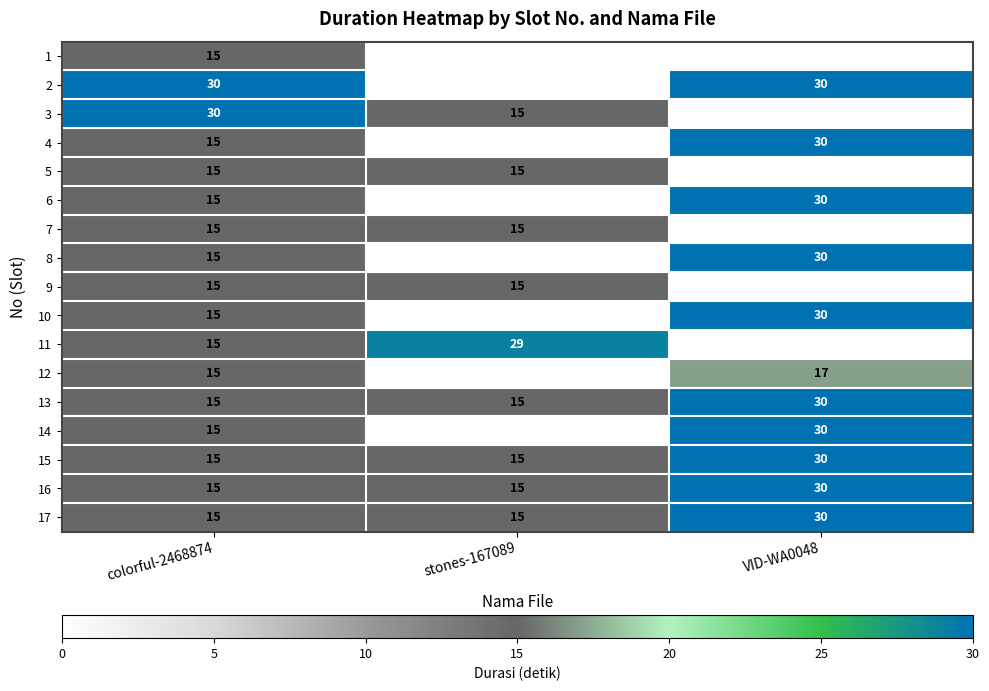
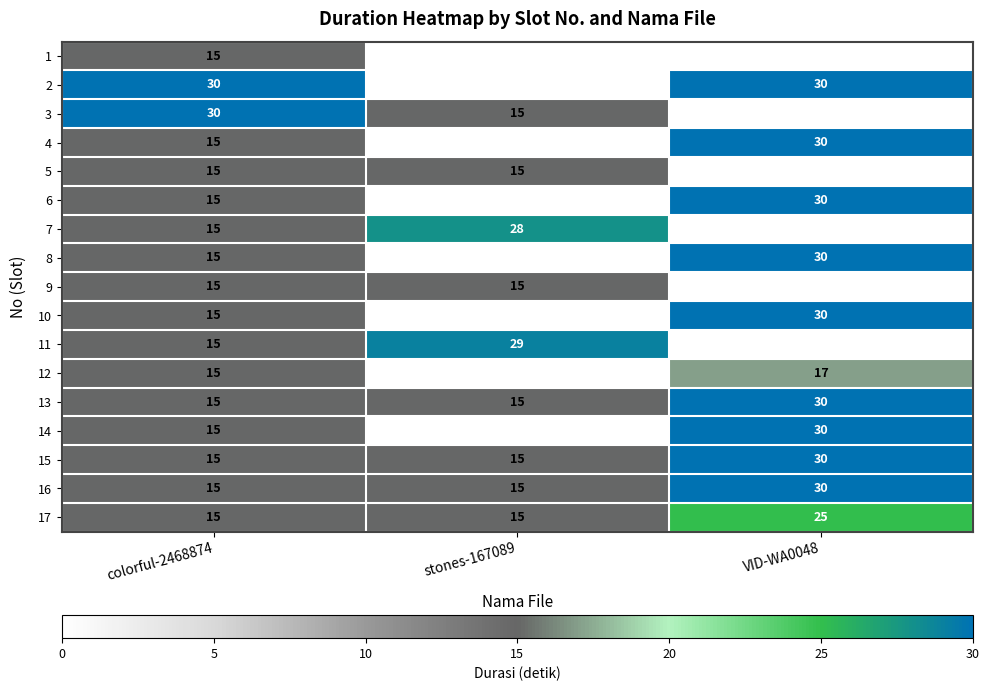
  {
    "1": {
      "colorful-2468874": 15
    },
    "2": {
      "colorful-2468874": 30,
      "VID-WA0048": 30
    },
    "3": {
      "colorful-2468874": 30,
      "stones-167089": 15
    },
    "4": {
      "colorful-2468874": 15,
      "VID-WA0048": 30
    },
    "5": {
      "colorful-2468874": 15,
      "stones-167089": 15
    },
    "6": {
      "colorful-2468874": 15,
      "VID-WA0048": 30
    },
    "7": {
      "colorful-2468874": 15,
-     "stones-167089": 15
+     "stones-167089": 28
    },
    "8": {
      "colorful-2468874": 15,
      "VID-WA0048": 30
    },
    "9": {
      "colorful-2468874": 15,
      "stones-167089": 15
    },
    "10": {
      "colorful-2468874": 15,
      "VID-WA0048": 30
    },
    "11": {
      "colorful-2468874": 15,
      "stones-167089": 29
    },
    "12": {
      "colorful-2468874": 15,
      "VID-WA0048": 17
    },
    "13": {
      "colorful-2468874": 15,
      "stones-167089": 15,
      "VID-WA0048": 30
    },
    "14": {
      "colorful-2468874": 15,
      "VID-WA0048": 30
    },
    "15": {
      "colorful-2468874": 15,
      "stones-167089": 15,
      "VID-WA0048": 30
    },
    "16": {
      "colorful-2468874": 15,
      "stones-167089": 15,
      "VID-WA0048": 30
    },
    "17": {
      "colorful-2468874": 15,
      "stones-167089": 15,
-     "VID-WA0048": 30
+     "VID-WA0048": 25
    }
  }
